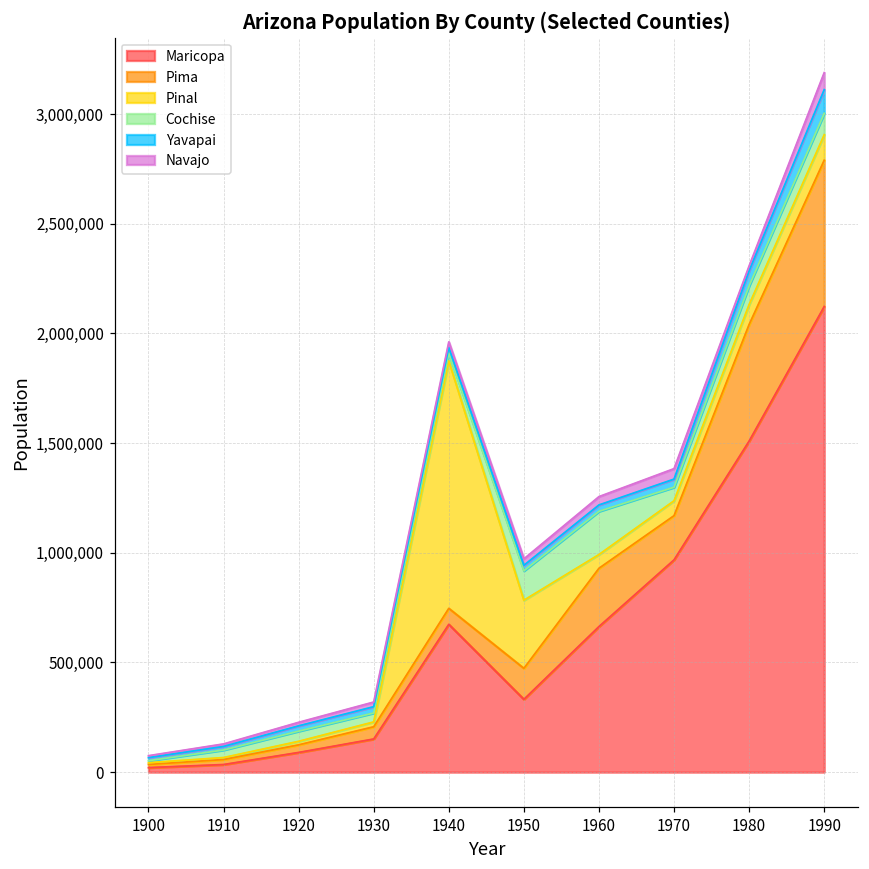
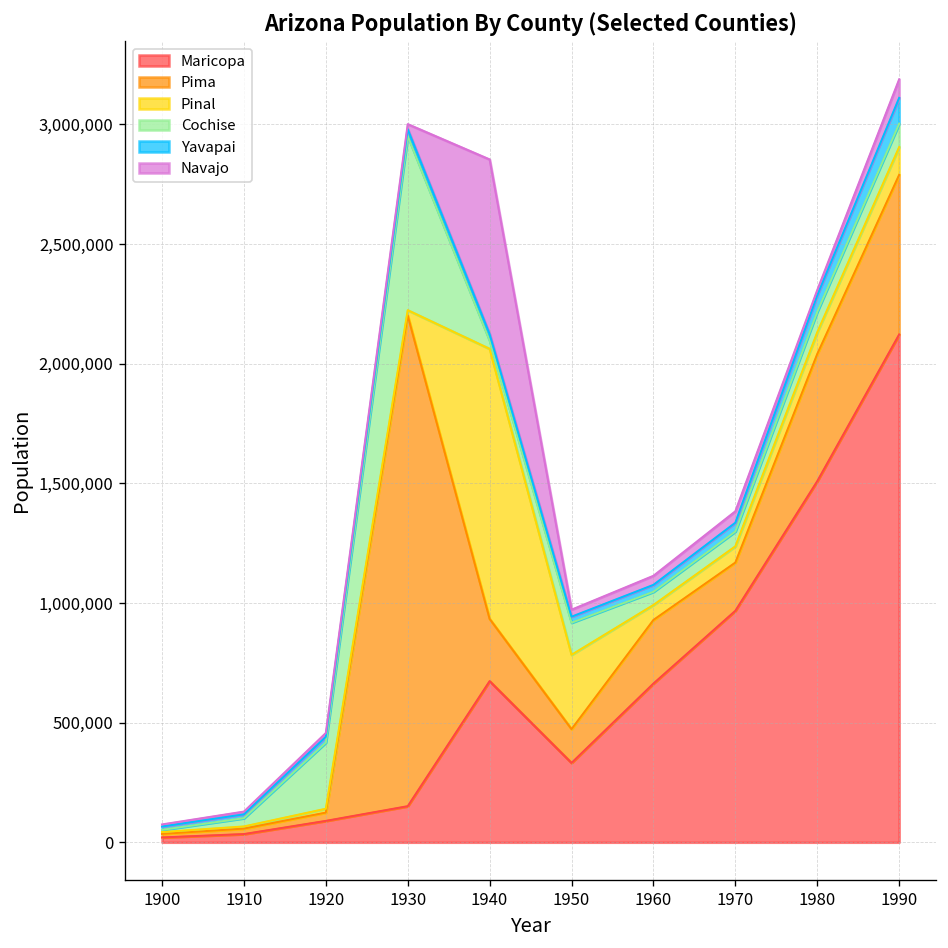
  {
    "Maricopa": {
      "1900": "20,000",
      "1910": "30,000",
      "1920": "90,000",
      "1930": "150,000",
      "1940": "670,000",
      "1950": "330,000",
      "1960": "660,000",
      "1970": "970,000",
      "1980": "1,510,000",
      "1990": "2,120,000"
    },
    "Pima": {
      "1920": "30,000",
-     "1930": "60,000",
-     "1940": "70,000",
+     "1930": "2,050,000",
+     "1940": "260,000",
      "1950": "140,000",
      "1960": "270,000",
      "1970": "200,000",
      "1980": "530,000",
      "1990": "670,000"
    },
    "Pinal": {
      "1920": "20,000",
      "1930": "20,000",
      "1940": "1,130,000",
      "1950": "310,000",
      "1960": "60,000",
      "1970": "70,000",
      "1980": "90,000",
      "1990": "120,000"
    },
    "Cochise": {
      "1910": "30,000",
-     "1920": "50,000",
-     "1930": "40,000",
+     "1920": "280,000",
+     "1930": "730,000",
      "1940": "30,000",
      "1950": "130,000",
-     "1960": "200,000",
+     "1960": "60,000",
      "1970": "60,000",
      "1980": "90,000",
      "1990": "100,000"
    },
    "Yavapai": {
      "1920": "20,000",
      "1930": "30,000",
      "1940": "30,000",
      "1950": "20,000",
      "1960": "30,000",
      "1970": "40,000",
      "1980": "70,000",
      "1990": "110,000"
    },
    "Navajo": {
      "1920": "20,000",
      "1930": "20,000",
-     "1940": "30,000",
+     "1940": "730,000",
      "1950": "30,000",
      "1960": "40,000",
      "1970": "50,000",
      "1980": "20,000",
      "1990": "80,000"
    }
  }
